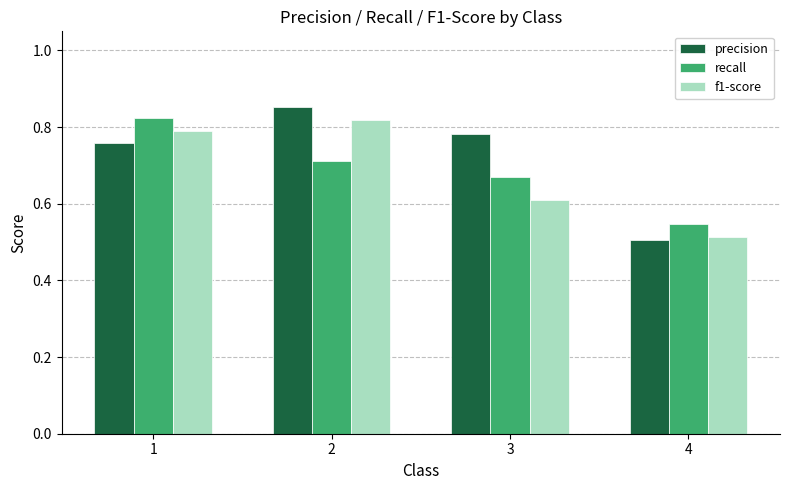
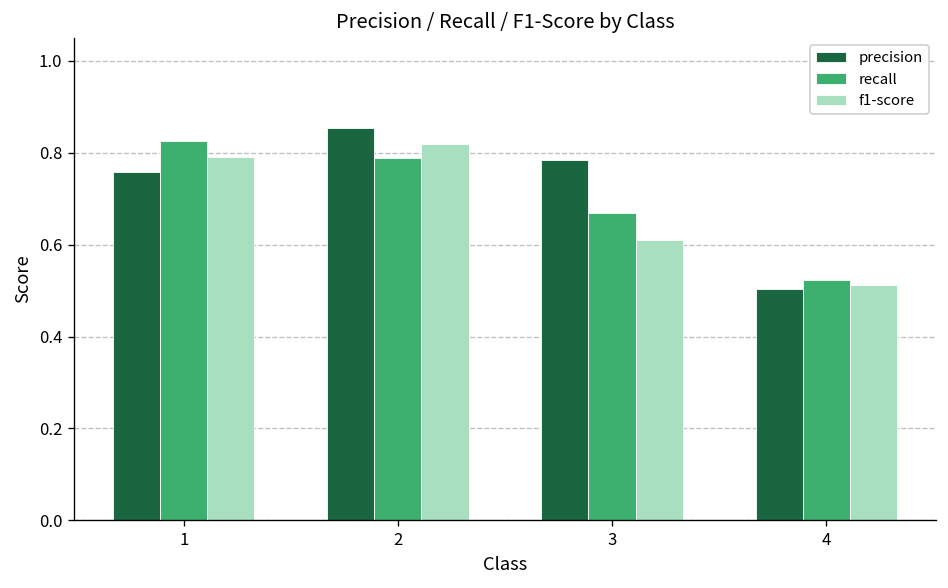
  {
    "precision": {
      "1": 0.76,
      "2": 0.85,
      "3": 0.78,
      "4": 0.50
    },
    "recall": {
      "1": 0.82,
-     "2": 0.71,
+     "2": 0.79,
      "3": 0.67,
-     "4": 0.55
+     "4": 0.52
    },
    "f1-score": {
      "1": 0.79,
      "2": 0.82,
      "3": 0.61,
      "4": 0.51
    }
  }
